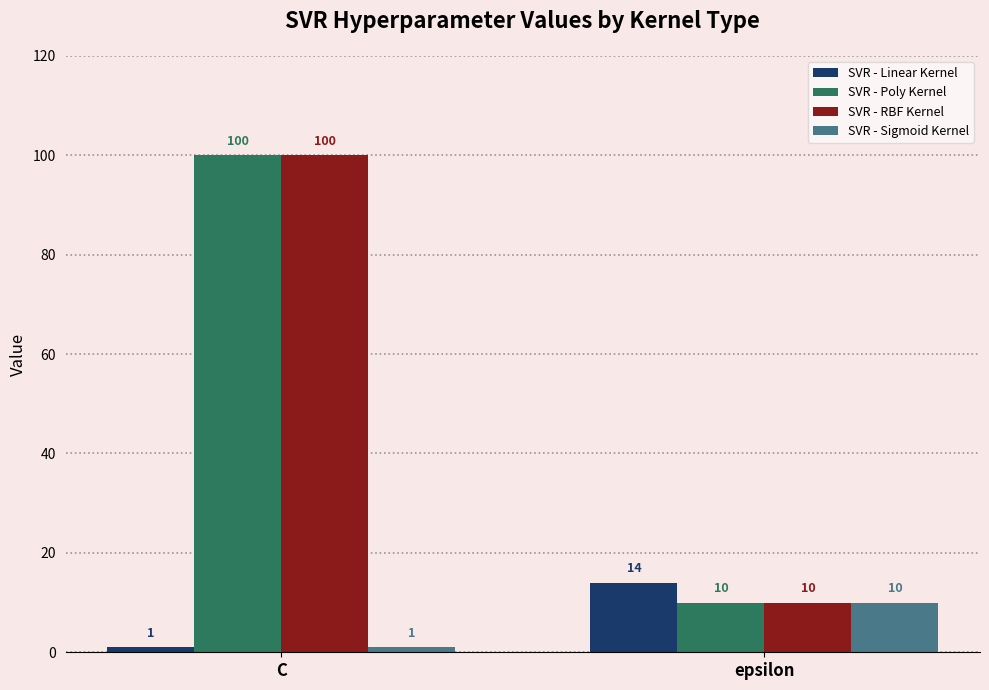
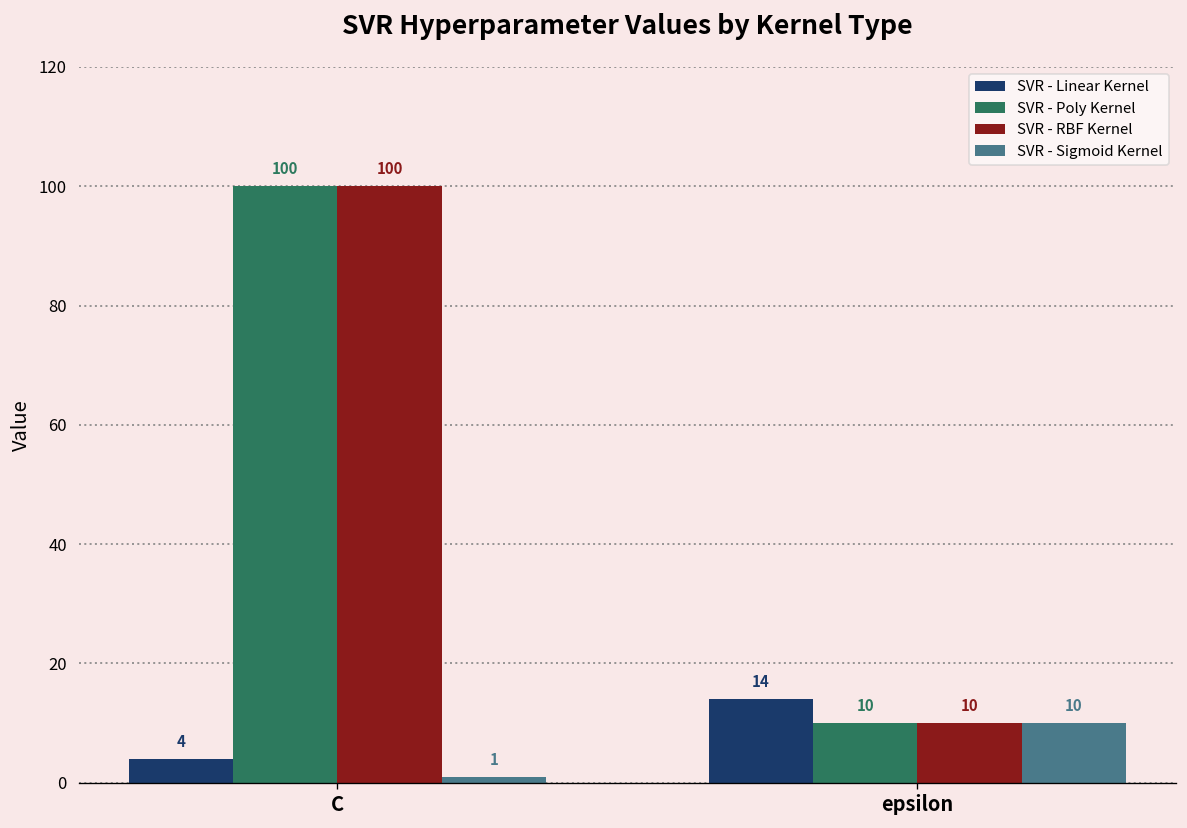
  {
    "SVR - Linear Kernel": {
-     "C": 1,
+     "C": 4,
      "epsilon": 14
    },
    "SVR - RBF Kernel": {
      "C": 100,
      "epsilon": 10
    }
  }
